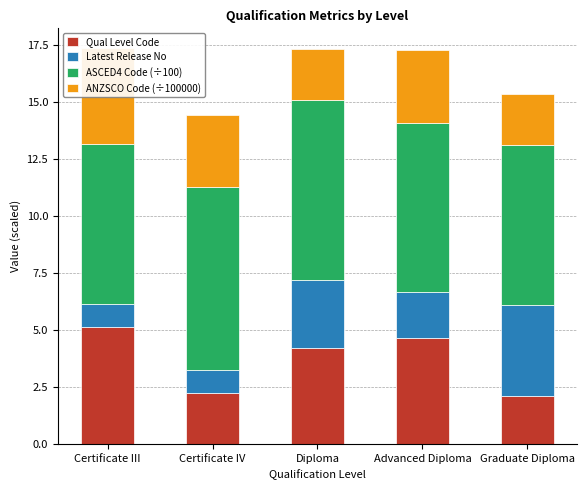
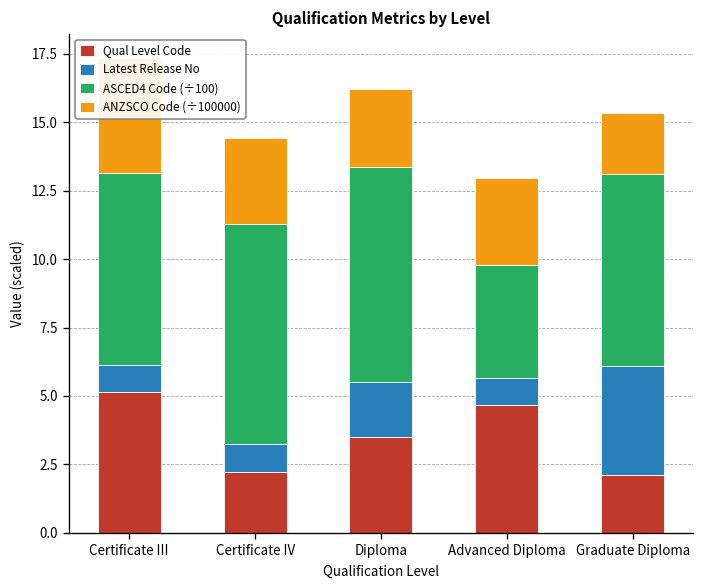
  {
    "Qual Level Code": {
      "Certificate III": 5.1,
      "Certificate IV": 2.2,
-     "Diploma": 4.2,
+     "Diploma": 3.5,
      "Advanced Diploma": 4.7,
      "Graduate Diploma": 2.1
    },
    "Latest Release No": {
      "Certificate III": 1,
      "Certificate IV": 1,
-     "Diploma": 3,
-     "Advanced Diploma": 2,
+     "Diploma": 2,
+     "Advanced Diploma": 1,
      "Graduate Diploma": 4
    },
    "ASCED4 Code (÷100)": {
      "Certificate III": 7.0,
      "Certificate IV": 8.1,
      "Diploma": 7.9,
-     "Advanced Diploma": 7.4,
+     "Advanced Diploma": 4.1,
      "Graduate Diploma": 7.0
    },
    "ANZSCO Code (÷100000)": {
      "Certificate IV": 3.1,
-     "Diploma": 2.3,
+     "Diploma": 2.8,
      "Advanced Diploma": 3.2,
      "Graduate Diploma": 2.2
    }
  }
